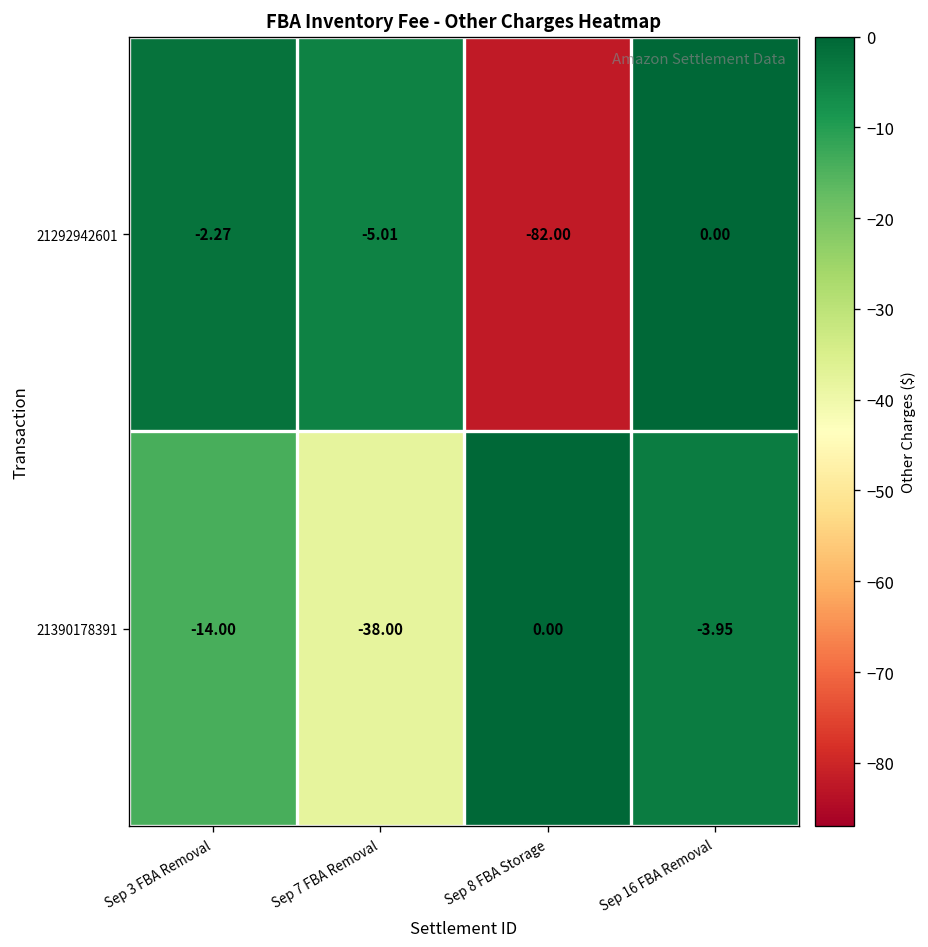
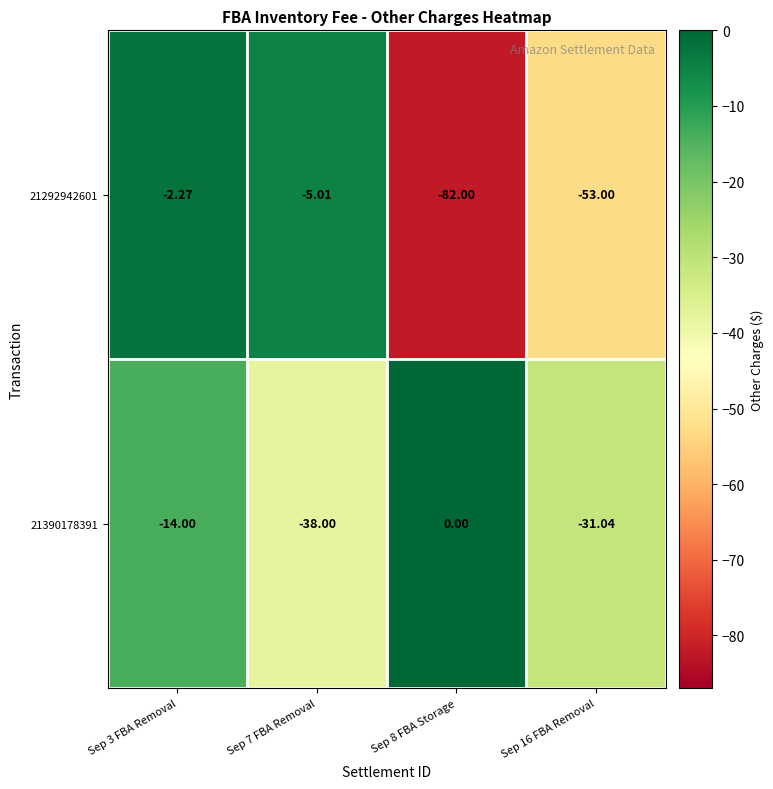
  {
    "21292942601": {
      "Sep 3 FBA Removal": -2.27,
      "Sep 7 FBA Removal": -5.01,
      "Sep 8 FBA Storage": -82.00,
-     "Sep 16 FBA Removal": 0.00
+     "Sep 16 FBA Removal": -53.00
    },
    "21390178391": {
      "Sep 3 FBA Removal": -14.00,
      "Sep 7 FBA Removal": -38.00,
      "Sep 8 FBA Storage": 0.00,
-     "Sep 16 FBA Removal": -3.95
+     "Sep 16 FBA Removal": -31.04
    }
  }
